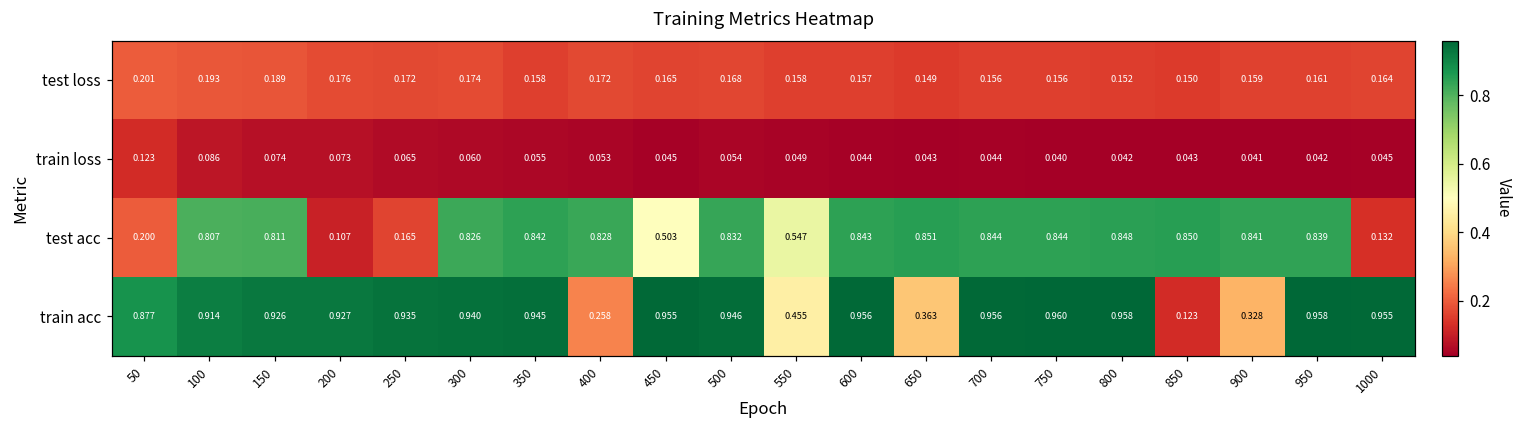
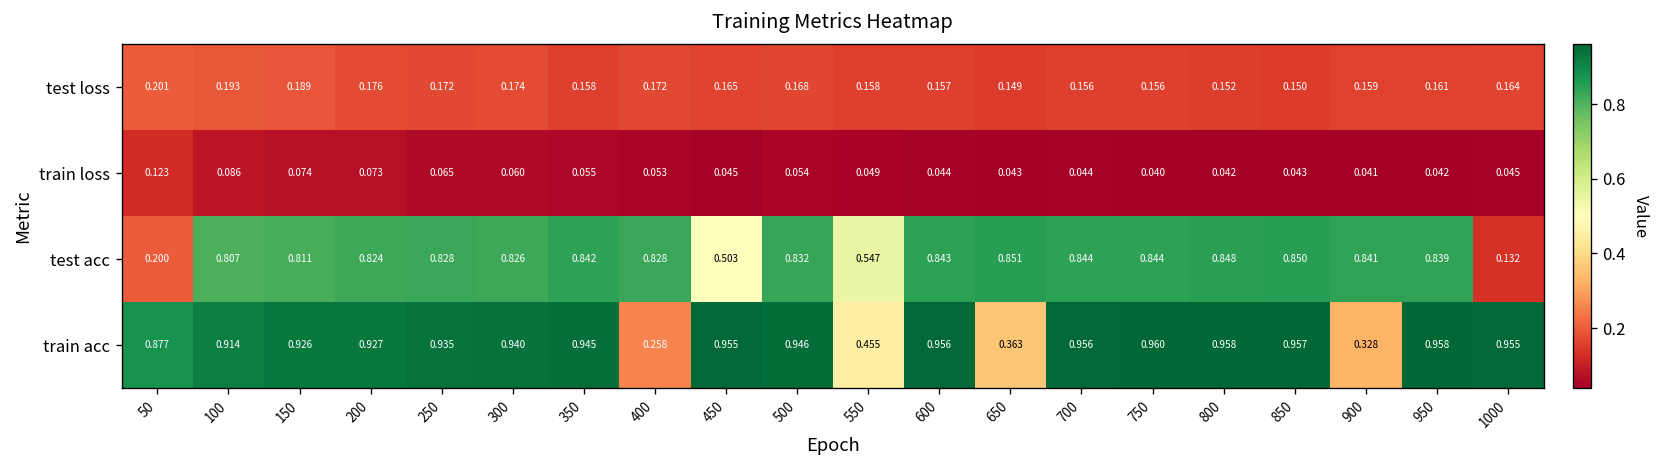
  {
    "test loss": {
      "50": 0.201,
      "100": 0.193,
      "150": 0.189,
      "200": 0.176,
      "250": 0.172,
      "300": 0.174,
      "350": 0.158,
      "400": 0.172,
      "450": 0.165,
      "500": 0.168,
      "550": 0.158,
      "600": 0.157,
      "650": 0.149,
      "700": 0.156,
      "750": 0.156,
      "800": 0.152,
      "850": 0.150,
      "900": 0.159,
      "950": 0.161,
      "1000": 0.164
    },
    "train loss": {
      "50": 0.123,
      "100": 0.086,
      "150": 0.074,
      "200": 0.073,
      "250": 0.065,
      "300": 0.060,
      "350": 0.055,
      "400": 0.053,
      "450": 0.045,
      "500": 0.054,
      "550": 0.049,
      "600": 0.044,
      "650": 0.043,
      "700": 0.044,
      "750": 0.040,
      "800": 0.042,
      "850": 0.043,
      "900": 0.041,
      "950": 0.042,
      "1000": 0.045
    },
    "test acc": {
      "50": 0.200,
      "100": 0.807,
      "150": 0.811,
-     "200": 0.107,
-     "250": 0.165,
+     "200": 0.824,
+     "250": 0.828,
      "300": 0.826,
      "350": 0.842,
      "400": 0.828,
      "450": 0.503,
      "500": 0.832,
      "550": 0.547,
      "600": 0.843,
      "650": 0.851,
      "700": 0.844,
      "750": 0.844,
      "800": 0.848,
      "850": 0.850,
      "900": 0.841,
      "950": 0.839,
      "1000": 0.132
    },
    "train acc": {
      "50": 0.877,
      "100": 0.914,
      "150": 0.926,
      "200": 0.927,
      "250": 0.935,
      "300": 0.940,
      "350": 0.945,
      "400": 0.258,
      "450": 0.955,
      "500": 0.946,
      "550": 0.455,
      "600": 0.956,
      "650": 0.363,
      "700": 0.956,
      "750": 0.960,
      "800": 0.958,
-     "850": 0.123,
+     "850": 0.957,
      "900": 0.328,
      "950": 0.958,
      "1000": 0.955
    }
  }
